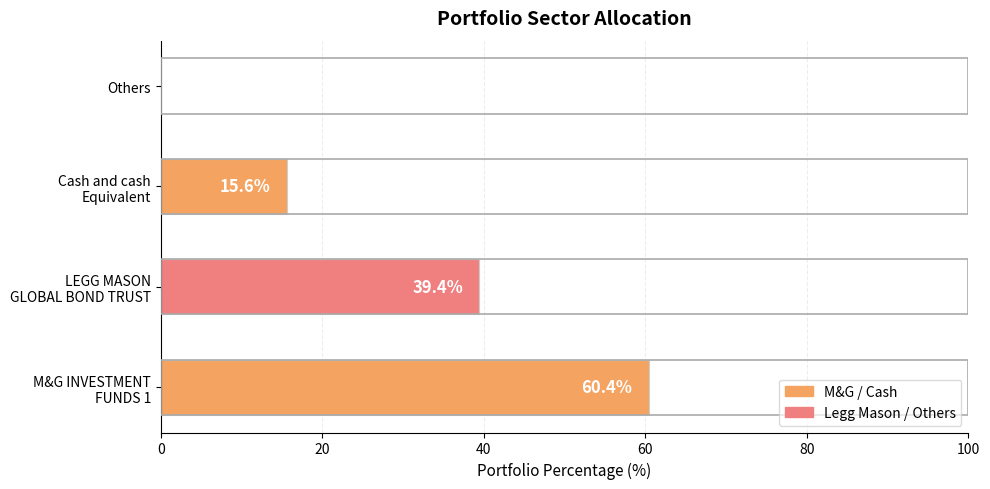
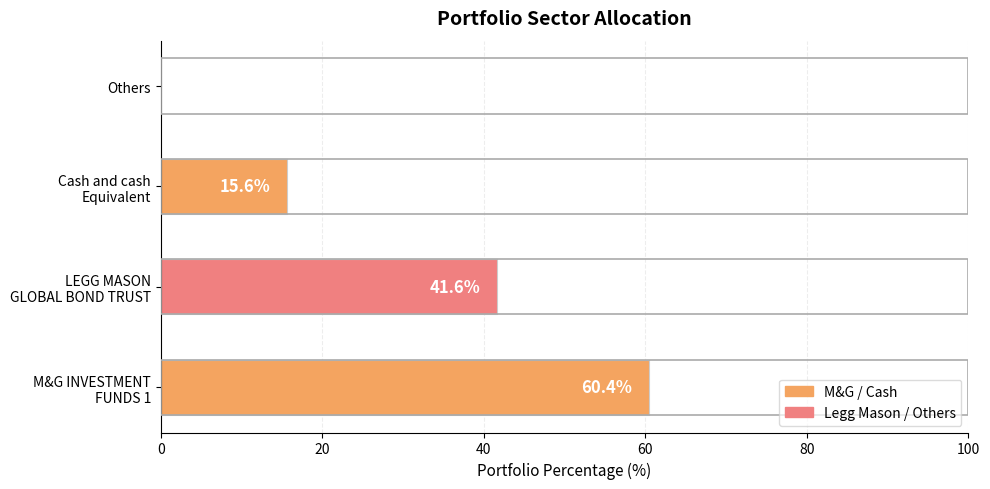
  {
    "Cash and cash Equivalent": "15.6%",
-   "LEGG MASON GLOBAL BOND TRUST": "39.4%",
+   "LEGG MASON GLOBAL BOND TRUST": "41.6%",
    "M&G INVESTMENT FUNDS 1": "60.4%"
  }
